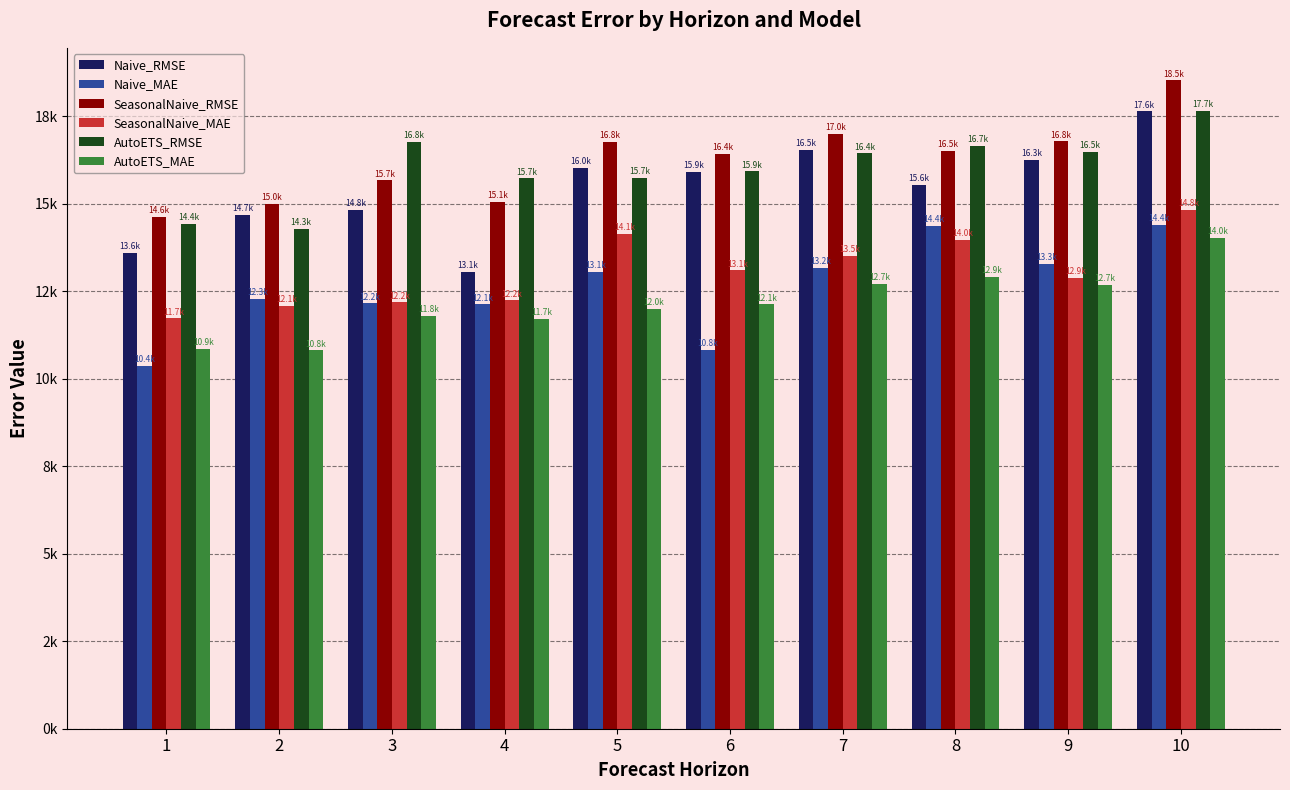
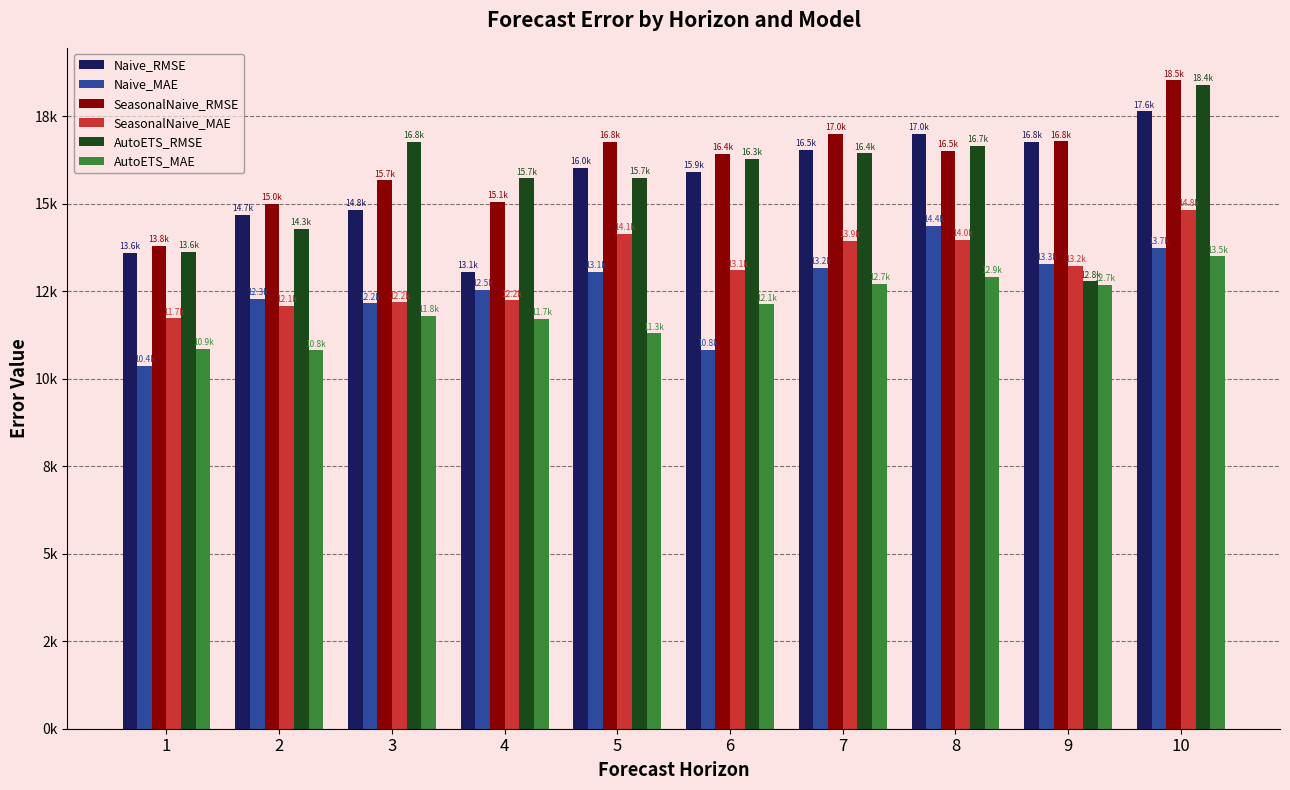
  {
    "Naive_RMSE": {
      "1": "13.6k",
      "2": "14.7k",
      "3": "14.8k",
      "4": "13.1k",
      "5": "16.0k",
      "6": "15.9k",
      "7": "16.5k",
-     "8": "15.6k",
-     "9": "16.3k",
+     "8": "17.0k",
+     "9": "16.8k",
      "10": "17.6k"
    },
    "Naive_MAE": {
      "1": "10.4k",
      "2": "12.3k",
      "3": "12.2k",
-     "4": "12.1k",
+     "4": "12.5k",
      "5": "13.1k",
      "6": "10.8k",
      "7": "13.2k",
      "8": "14.4k",
      "9": "13.3k",
-     "10": "14.4k"
+     "10": "13.7k"
    },
    "SeasonalNaive_RMSE": {
-     "1": "14.6k",
+     "1": "13.8k",
      "2": "15.0k",
      "3": "15.7k",
      "4": "15.1k",
      "5": "16.8k",
      "6": "16.4k",
      "7": "17.0k",
      "8": "16.5k",
      "9": "16.8k",
      "10": "18.5k"
    },
    "SeasonalNaive_MAE": {
      "1": "11.7k",
      "2": "12.1k",
      "3": "12.2k",
      "4": "12.2k",
      "5": "14.1k",
      "6": "13.1k",
-     "7": "13.5k",
+     "7": "13.9k",
      "8": "14.0k",
-     "9": "12.9k",
+     "9": "13.2k",
      "10": "14.8k"
    },
    "AutoETS_RMSE": {
-     "1": "14.4k",
+     "1": "13.6k",
      "2": "14.3k",
      "3": "16.8k",
      "4": "15.7k",
      "5": "15.7k",
-     "6": "15.9k",
+     "6": "16.3k",
      "7": "16.4k",
      "8": "16.7k",
-     "9": "16.5k",
-     "10": "17.7k"
+     "9": "12.8k",
+     "10": "18.4k"
    },
    "AutoETS_MAE": {
      "1": "10.9k",
      "2": "10.8k",
      "3": "11.8k",
      "4": "11.7k",
-     "5": "12.0k",
+     "5": "11.3k",
      "6": "12.1k",
      "7": "12.7k",
      "8": "12.9k",
-     "10": "14.0k"
+     "10": "13.5k"
    }
  }
